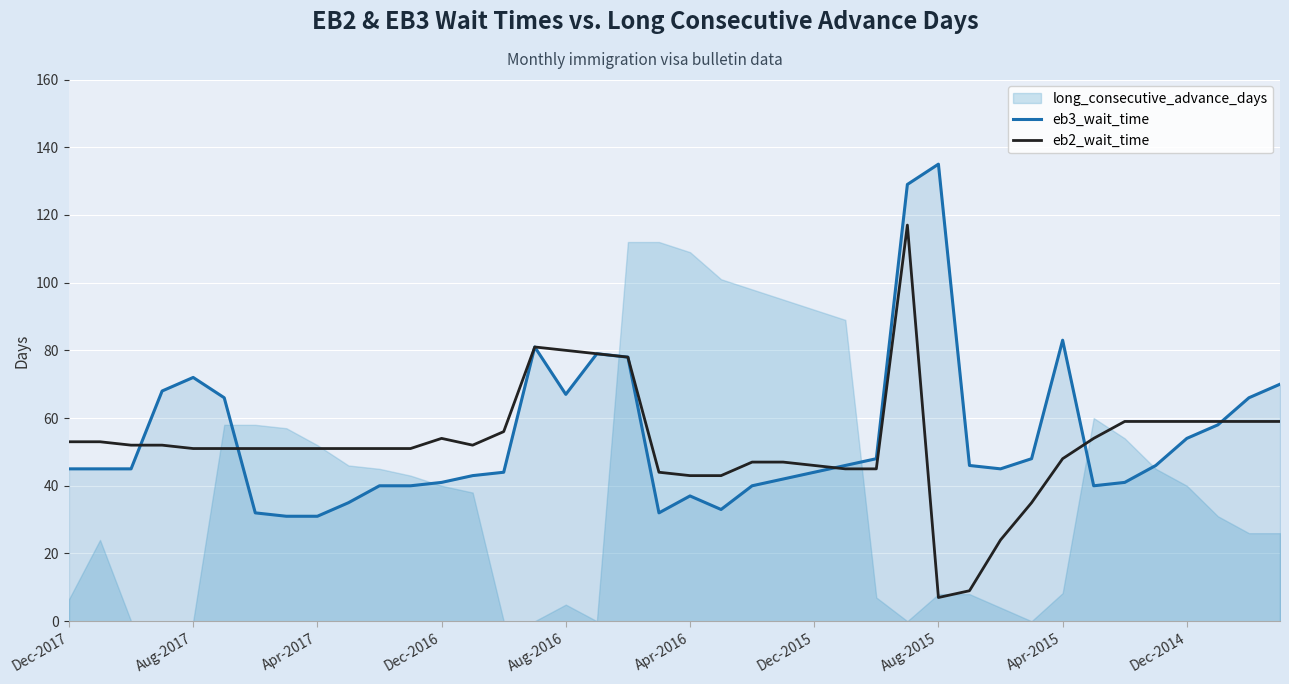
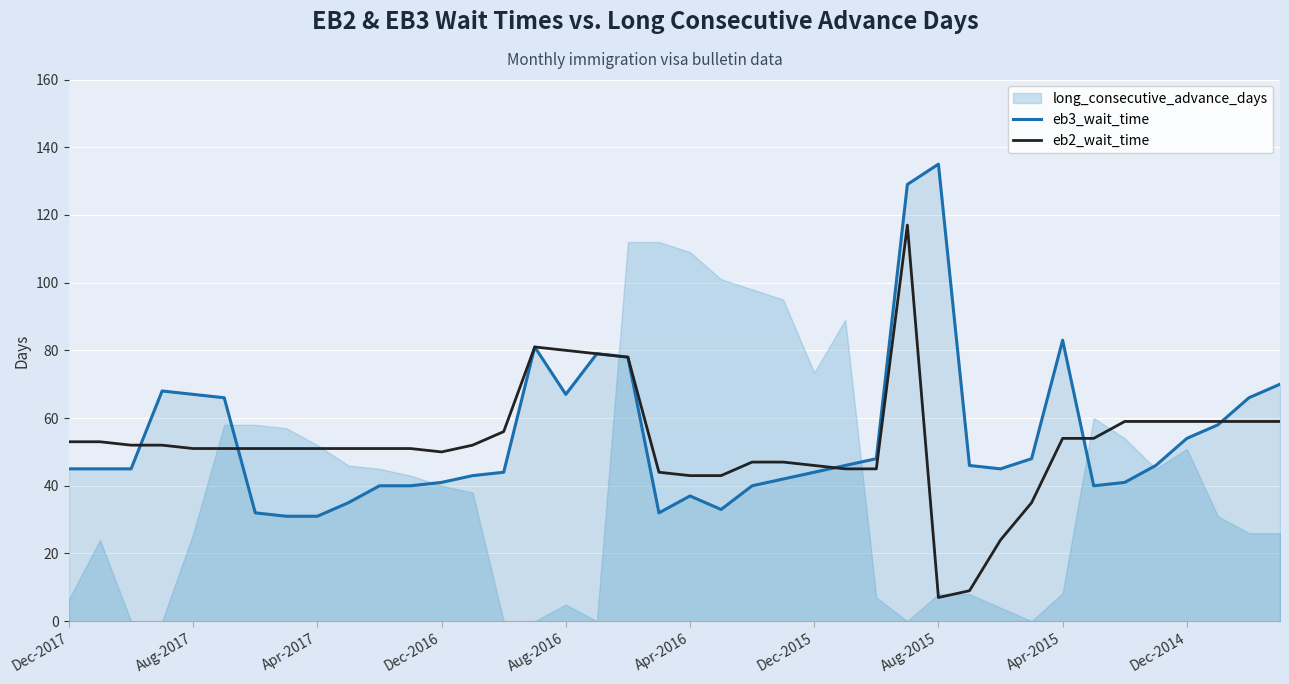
  {
    "eb3_wait_time": {
      "Dec-2017": 45,
-     "Aug-2017": 72,
+     "Aug-2017": 67,
      "Apr-2017": 31,
      "Dec-2016": 41,
      "Aug-2016": 67,
      "Apr-2016": 37,
      "Dec-2015": 44,
      "Aug-2015": 135,
      "Apr-2015": 83,
      "Dec-2014": 54
    },
    "long_consecutive_advance_days": {
      "Dec-2017": 7,
-     "Aug-2017": 0,
+     "Aug-2017": 26,
      "Apr-2017": 52,
      "Dec-2016": 40,
      "Aug-2016": 5,
      "Apr-2016": 109,
-     "Dec-2015": 92,
+     "Dec-2015": 73,
      "Aug-2015": 8,
      "Apr-2015": 8,
-     "Dec-2014": 40
+     "Dec-2014": 51
    },
    "eb2_wait_time": {
      "Dec-2017": 53,
      "Aug-2017": 51,
      "Apr-2017": 51,
-     "Dec-2016": 54,
+     "Dec-2016": 50,
      "Aug-2016": 80,
      "Apr-2016": 43,
      "Dec-2015": 46,
      "Aug-2015": 7,
-     "Apr-2015": 48,
+     "Apr-2015": 54,
      "Dec-2014": 59
    }
  }
